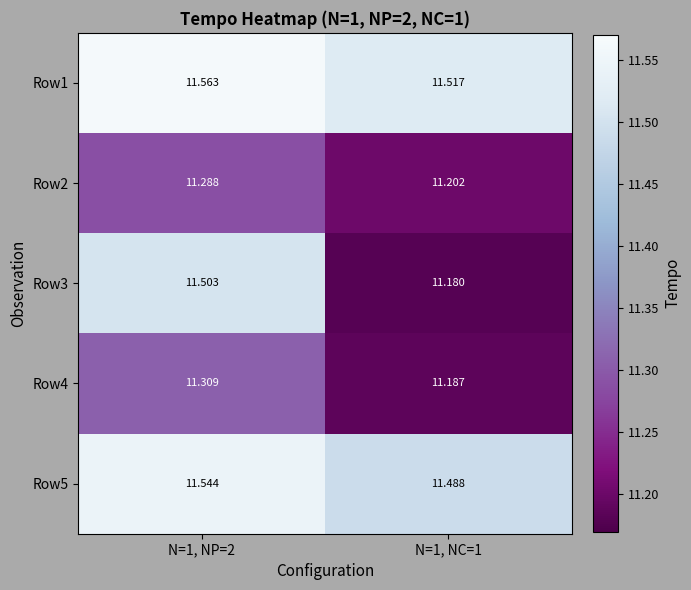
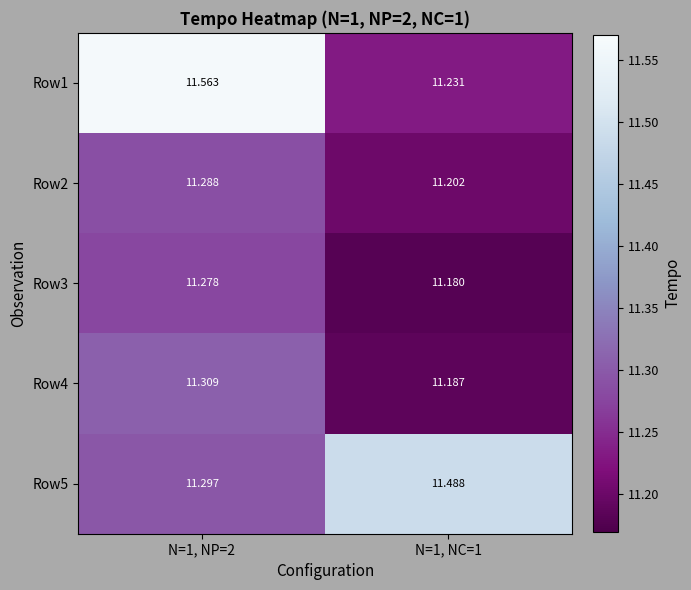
  {
    "Row1": {
      "N=1, NP=2": 11.563,
-     "N=1, NC=1": 11.517
+     "N=1, NC=1": 11.231
    },
    "Row2": {
      "N=1, NP=2": 11.288,
      "N=1, NC=1": 11.202
    },
    "Row3": {
-     "N=1, NP=2": 11.503,
+     "N=1, NP=2": 11.278,
      "N=1, NC=1": 11.180
    },
    "Row4": {
      "N=1, NP=2": 11.309,
      "N=1, NC=1": 11.187
    },
    "Row5": {
-     "N=1, NP=2": 11.544,
+     "N=1, NP=2": 11.297,
      "N=1, NC=1": 11.488
    }
  }
